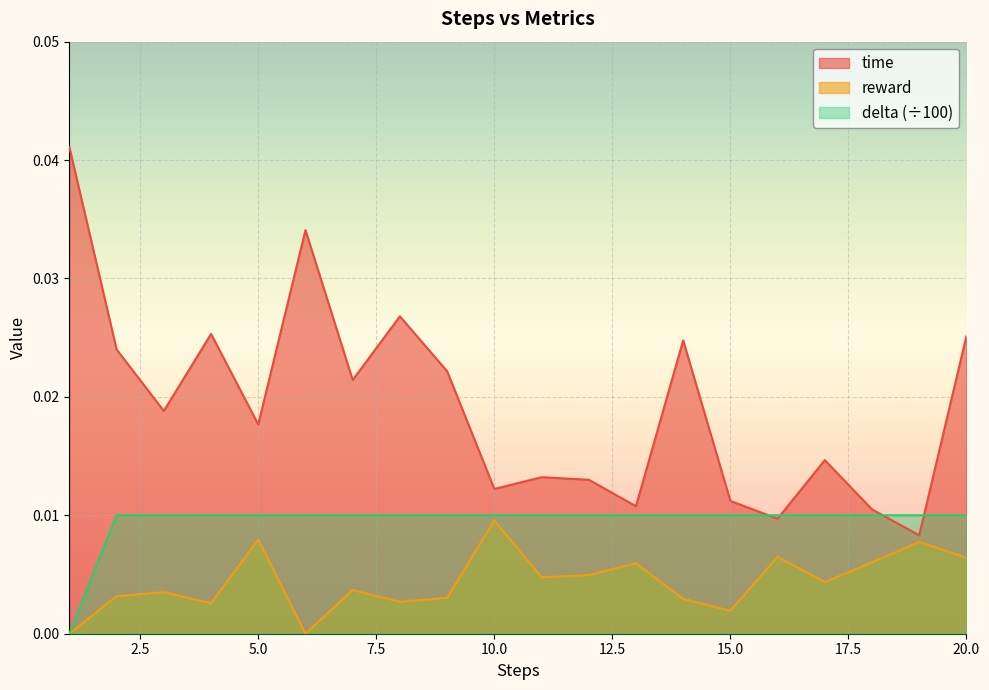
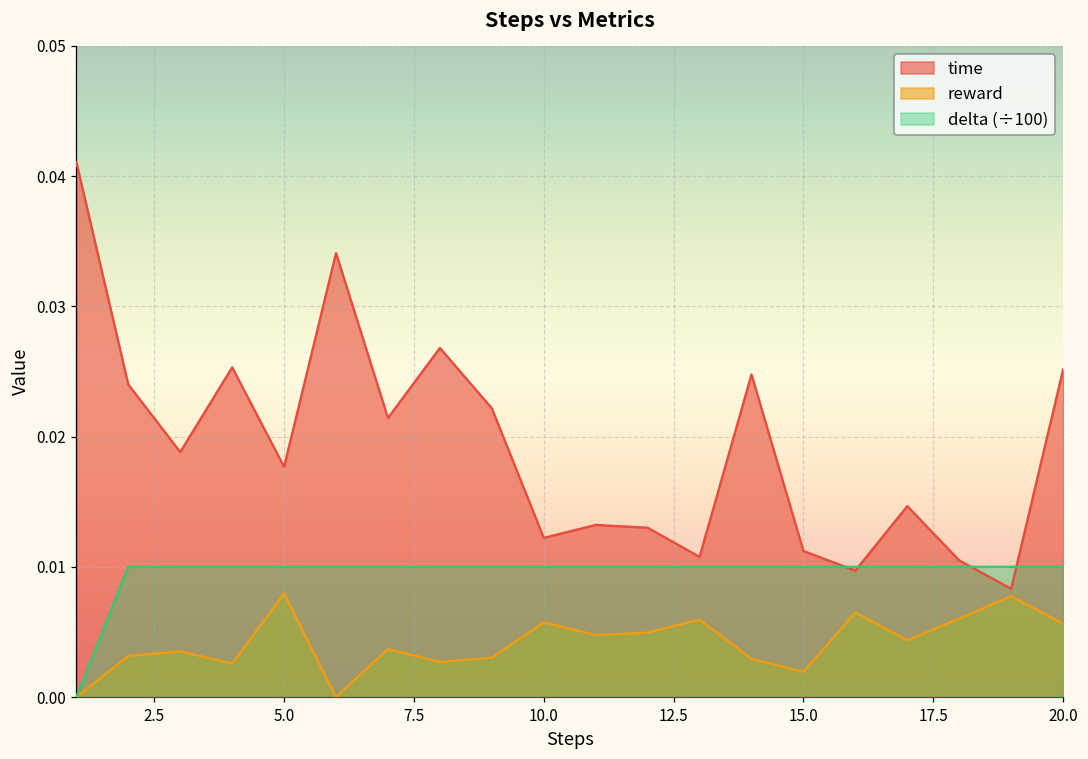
  {
    "time": {
      "5.0": 0.0177,
      "10.0": 0.0122,
      "15.0": 0.0112,
      "20.0": 0.0251
    },
    "reward": {
      "5.0": 0.0079,
-     "10.0": 0.0096,
+     "10.0": 0.0057,
      "15.0": 0.0019,
-     "20.0": 0.0064
+     "20.0": 0.0056
    },
    "delta (÷100)": {
      "5.0": 0.0100,
      "10.0": 0.0100,
      "15.0": 0.0100,
      "20.0": 0.0100
    }
  }
